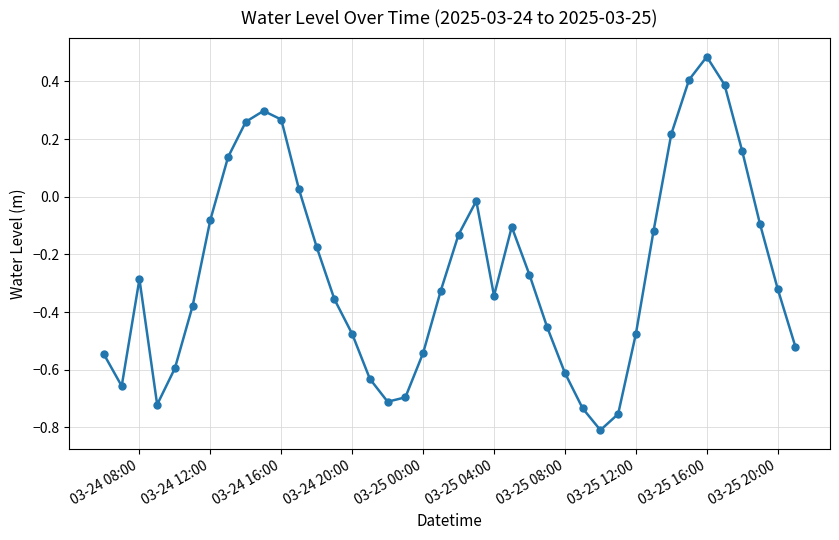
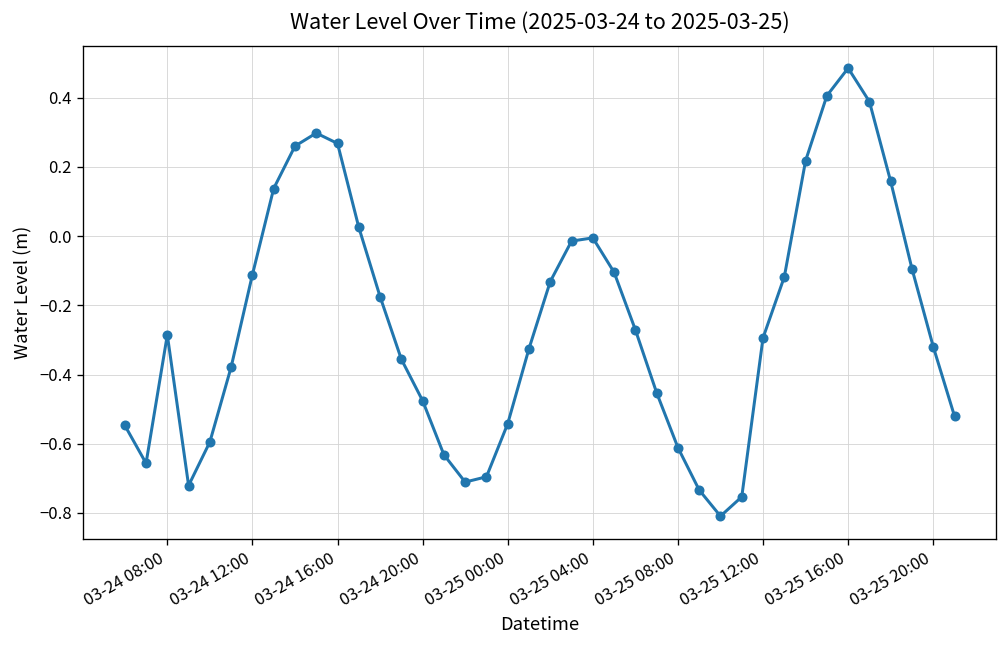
  {
    "03-24 08:00": -0.29,
-   "03-24 12:00": -0.08,
+   "03-24 12:00": -0.11,
    "03-24 16:00": 0.27,
    "03-24 20:00": -0.48,
    "03-25 00:00": -0.54,
-   "03-25 04:00": -0.34,
+   "03-25 04:00": 0.00,
    "03-25 08:00": -0.61,
-   "03-25 12:00": -0.48,
+   "03-25 12:00": -0.29,
    "03-25 16:00": 0.49,
    "03-25 20:00": -0.32
  }
